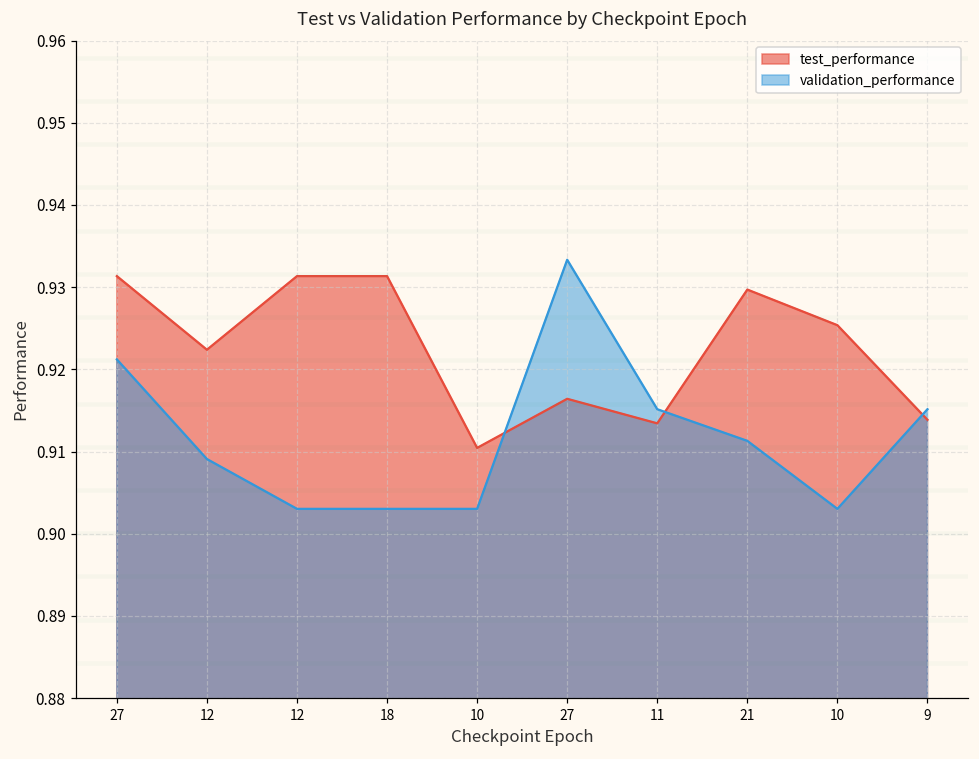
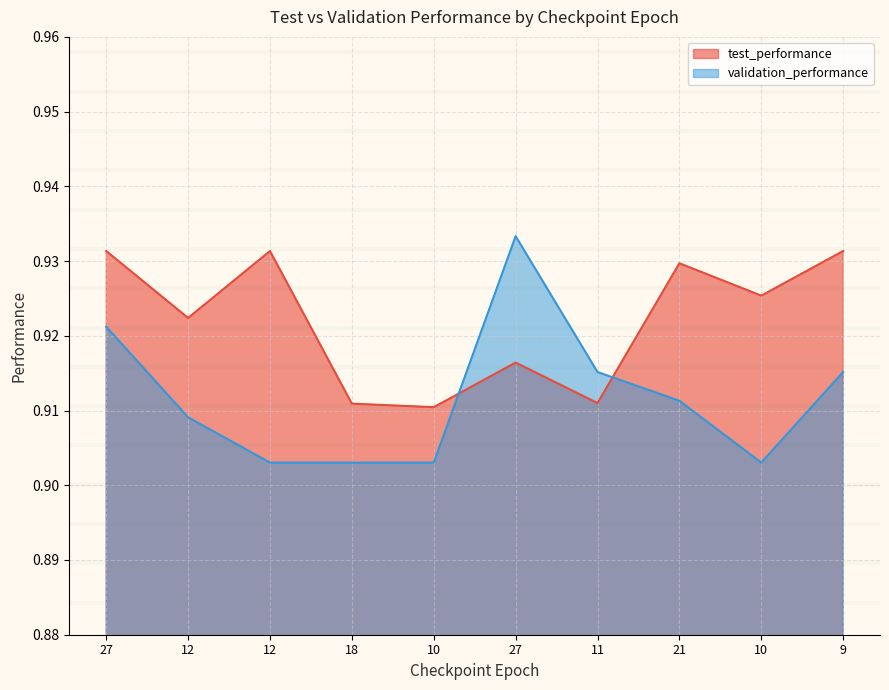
  {
    "test_performance": {
-     "18": 0.931,
-     "11": 0.913,
+     "18": 0.911,
+     "11": 0.911,
      "21": 0.930,
-     "9": 0.914
+     "9": 0.931
    },
    "validation_performance": {
      "18": 0.903,
      "11": 0.915,
      "21": 0.911,
      "9": 0.915
    }
  }
